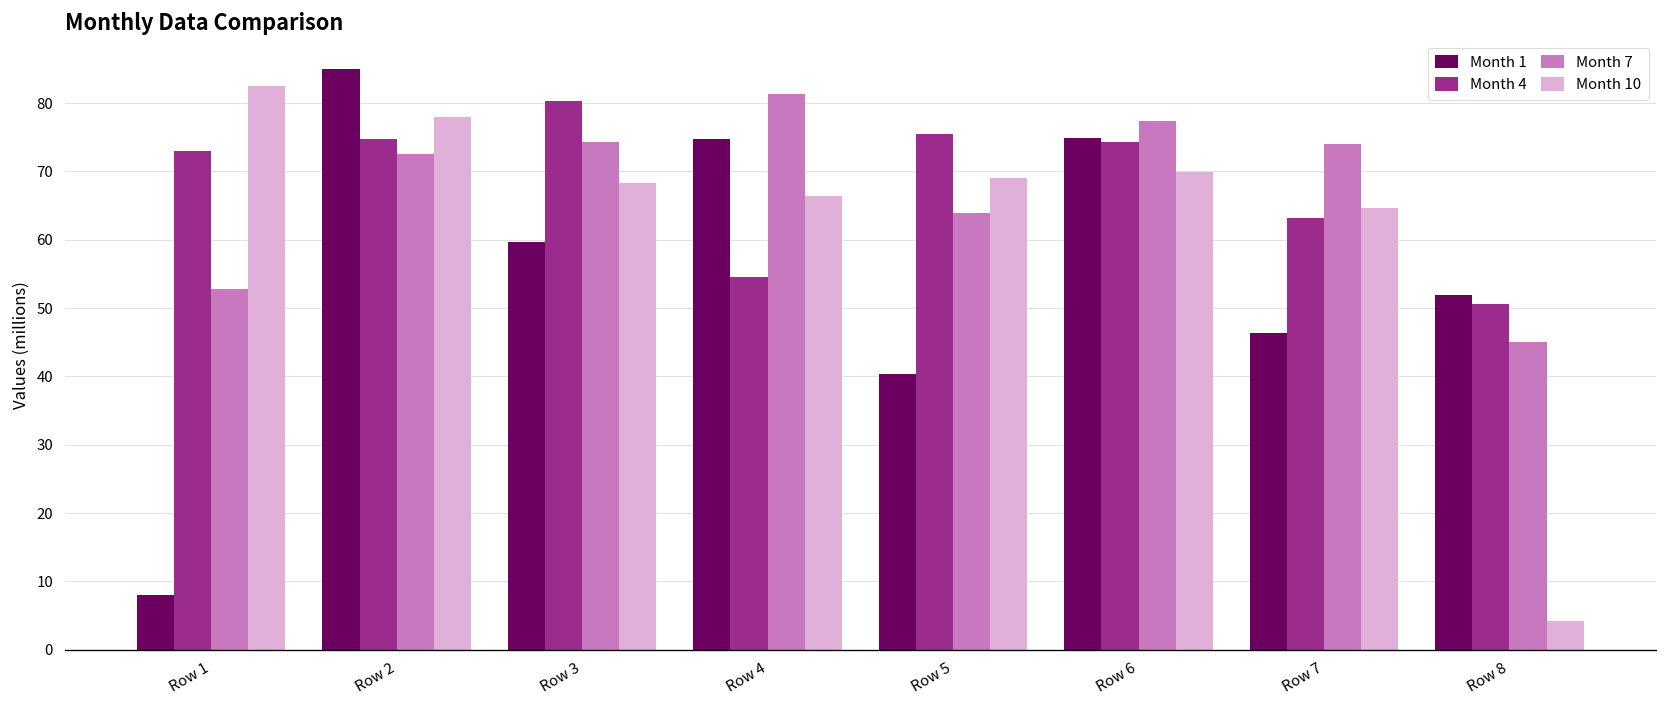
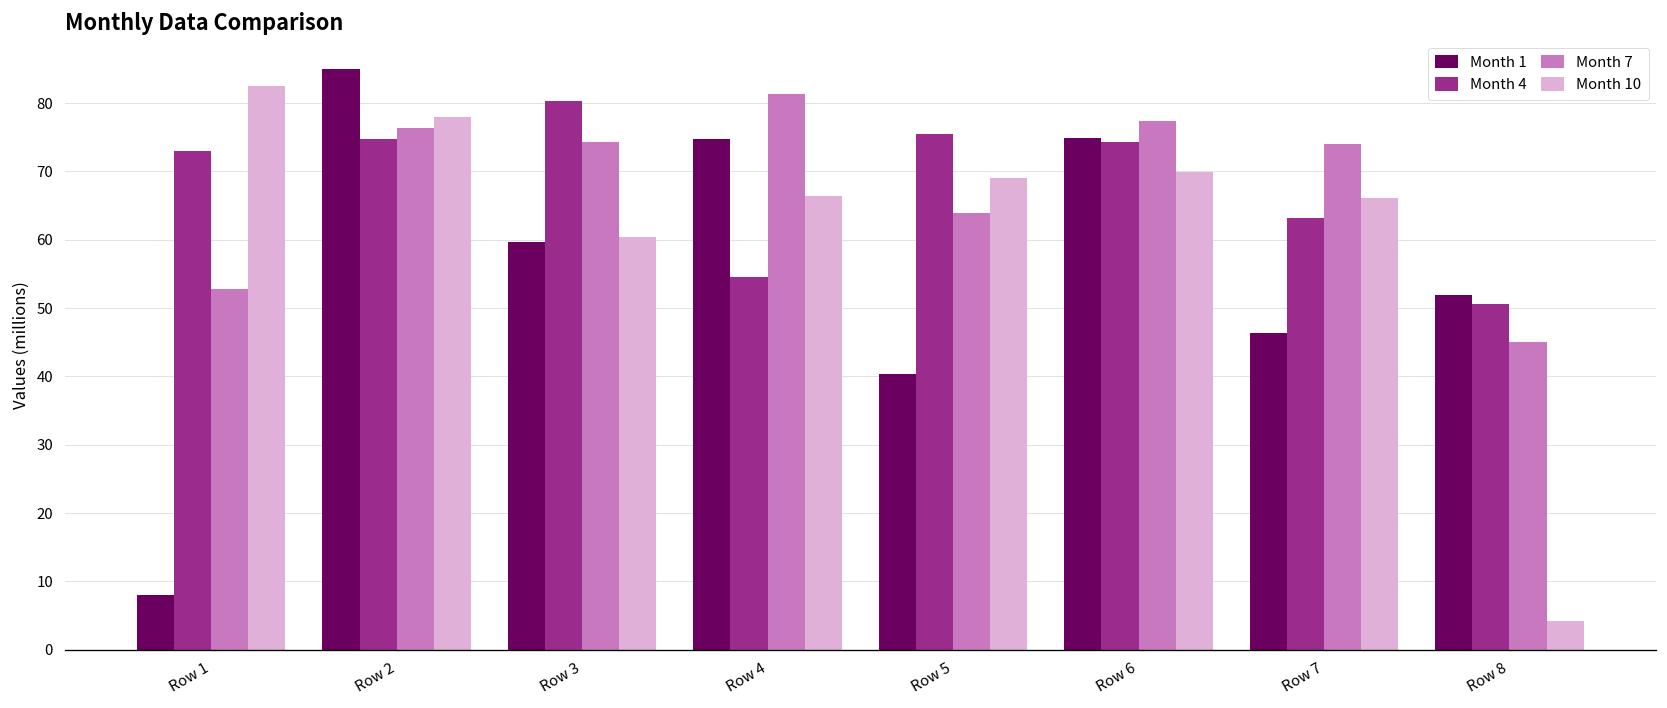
  {
    "Month 1": {
      "Row 1": 8,
      "Row 2": 85,
      "Row 3": 60,
      "Row 4": 75,
      "Row 5": 40,
      "Row 6": 75,
      "Row 7": 46,
      "Row 8": 52
    },
    "Month 4": {
      "Row 1": 73,
      "Row 2": 75,
      "Row 3": 80,
      "Row 4": 54,
      "Row 5": 75,
      "Row 6": 74,
      "Row 7": 63,
      "Row 8": 51
    },
    "Month 7": {
      "Row 1": 53,
-     "Row 2": 73,
+     "Row 2": 76,
      "Row 3": 74,
      "Row 4": 81,
      "Row 5": 64,
      "Row 6": 77,
      "Row 7": 74,
      "Row 8": 45
    },
    "Month 10": {
      "Row 1": 83,
      "Row 2": 78,
-     "Row 3": 68,
+     "Row 3": 60,
      "Row 4": 66,
      "Row 5": 69,
      "Row 6": 70,
-     "Row 7": 65,
+     "Row 7": 66,
      "Row 8": 4
    }
  }
